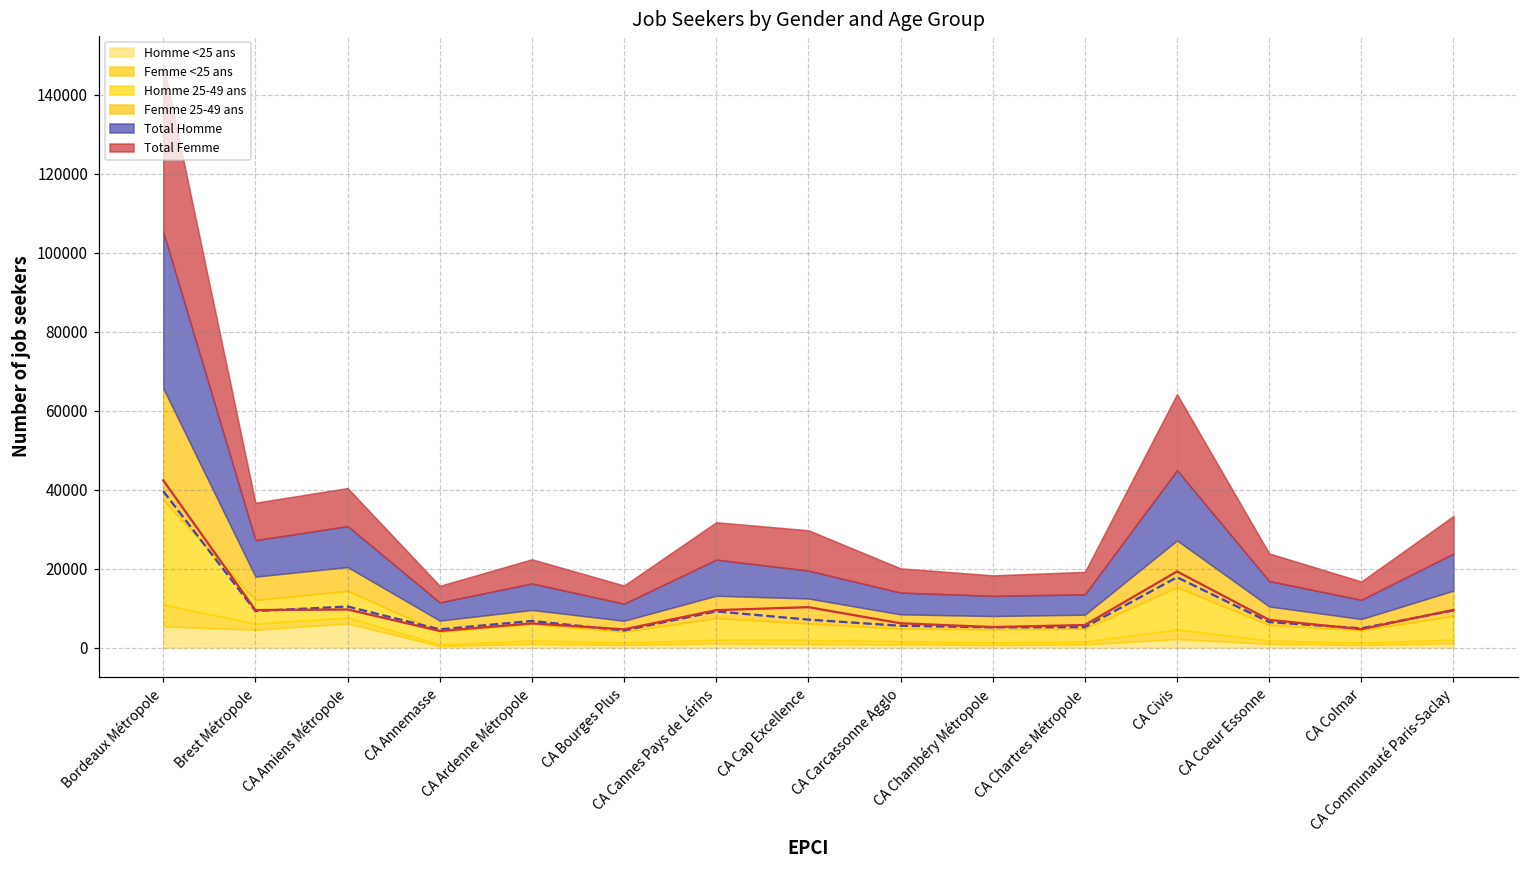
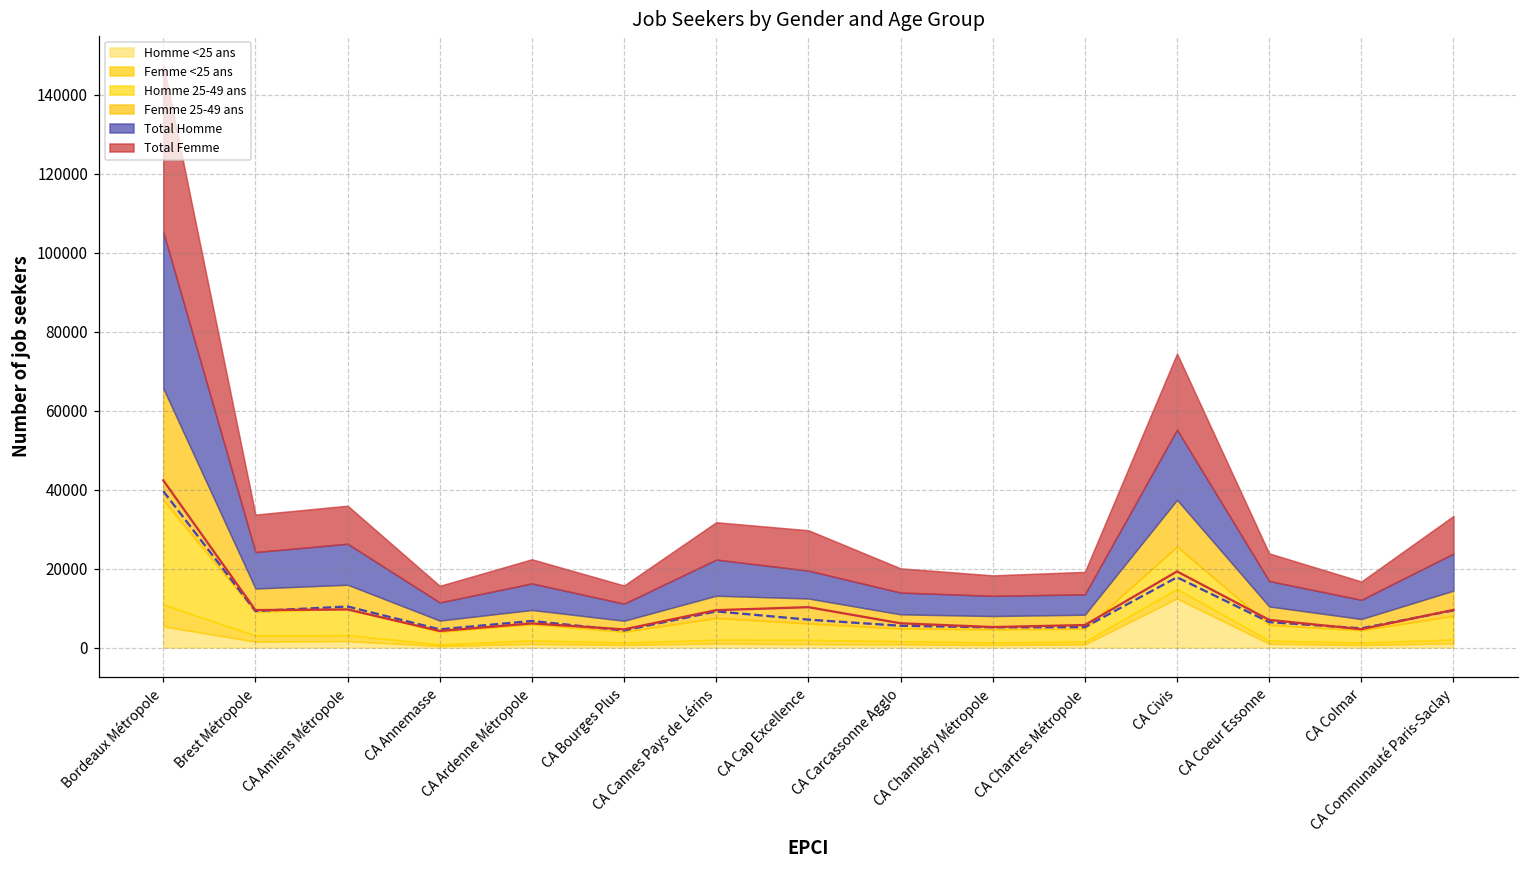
  {
    "Homme <25 ans": {
      "Bordeaux Métropole": 5000,
-     "Brest Métropole": 5000,
-     "CA Amiens Métropole": 6000,
+     "Brest Métropole": 1000,
+     "CA Amiens Métropole": 2000,
      "CA Ardenne Métropole": 1000,
      "CA Cannes Pays de Lérins": 1000,
      "CA Cap Excellence": 1000,
      "CA Carcassonne Agglo": 1000,
      "CA Chartres Métropole": 1000,
-     "CA Civis": 2000,
+     "CA Civis": 12000,
      "CA Coeur Essonne": 1000,
      "CA Communauté Paris-Saclay": 1000
    }
  }
